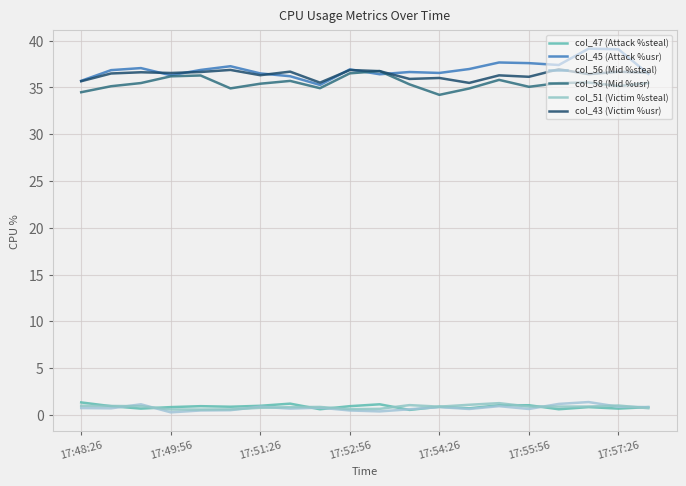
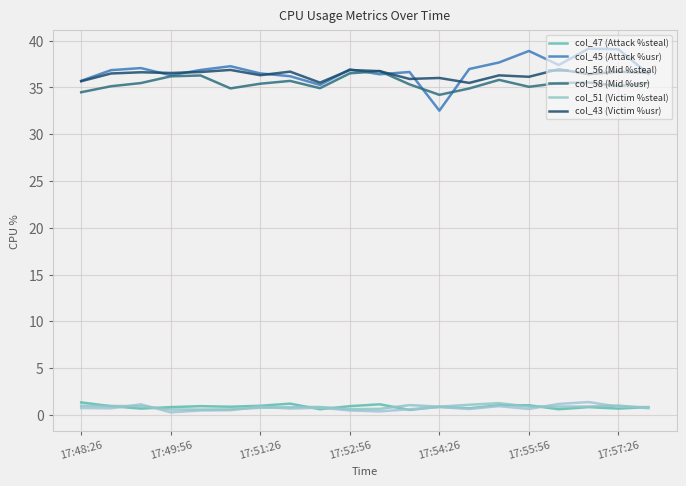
  {
    "col_45 (Attack %usr)": {
-     "17:54:26": 37,
-     "17:55:56": 38
+     "17:54:26": 33,
+     "17:55:56": 39
    }
  }
